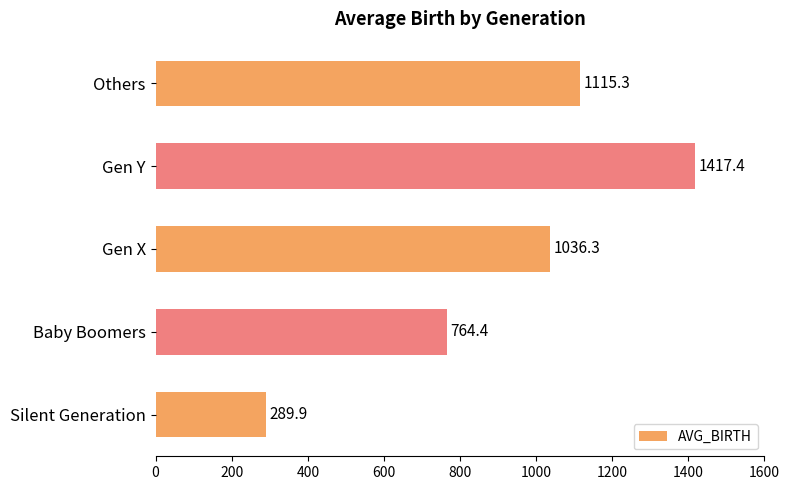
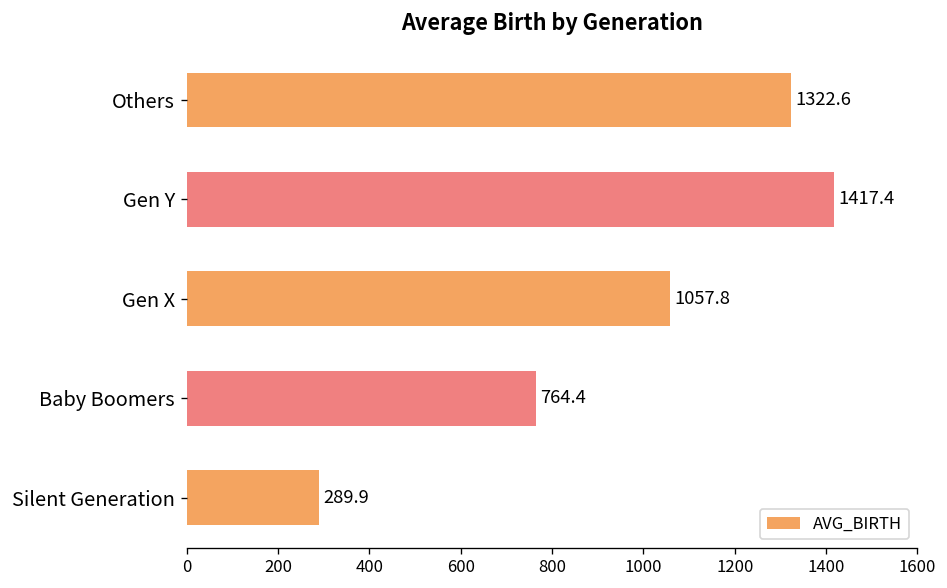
  {
-   "Others": 1115.3,
+   "Others": 1322.6,
    "Gen Y": 1417.4,
-   "Gen X": 1036.3,
+   "Gen X": 1057.8,
    "Baby Boomers": 764.4,
    "Silent Generation": 289.9
  }
